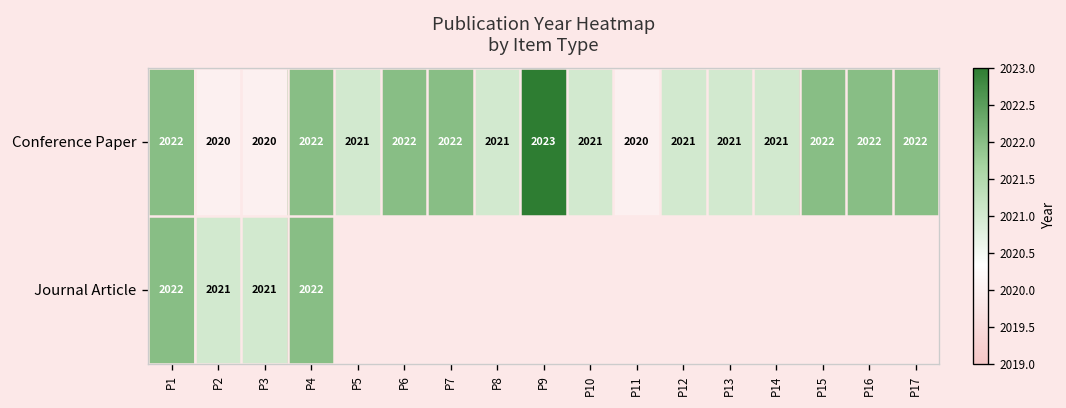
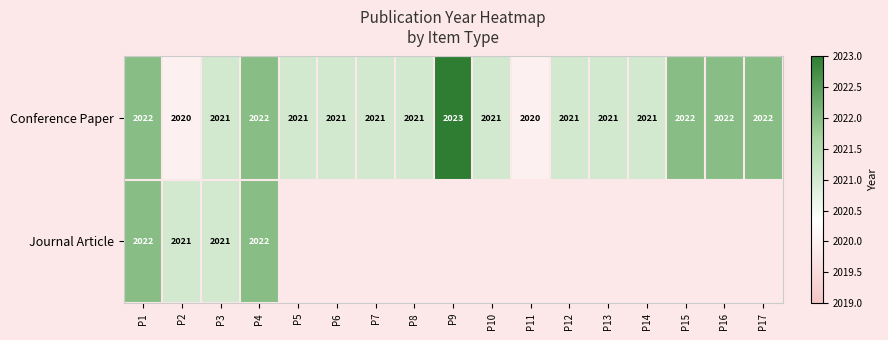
  {
    "Conference Paper": {
      "P1": 2022,
      "P2": 2020,
-     "P3": 2020,
+     "P3": 2021,
      "P4": 2022,
      "P5": 2021,
-     "P6": 2022,
-     "P7": 2022,
+     "P6": 2021,
+     "P7": 2021,
      "P8": 2021,
      "P9": 2023,
      "P10": 2021,
      "P11": 2020,
      "P12": 2021,
      "P13": 2021,
      "P14": 2021,
      "P15": 2022,
      "P16": 2022,
      "P17": 2022
    },
    "Journal Article": {
      "P1": 2022,
      "P2": 2021,
      "P3": 2021,
      "P4": 2022
    }
  }
